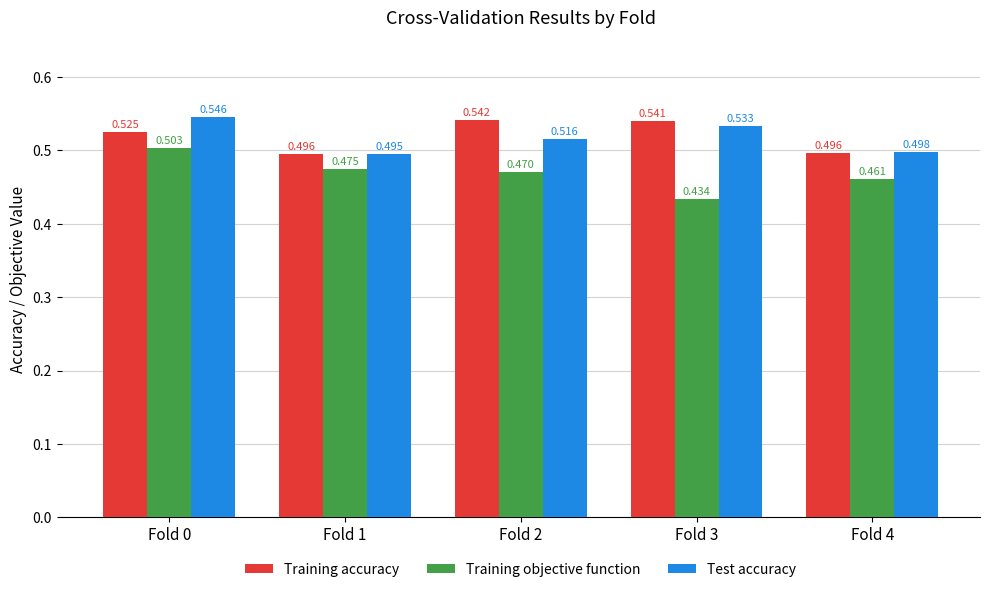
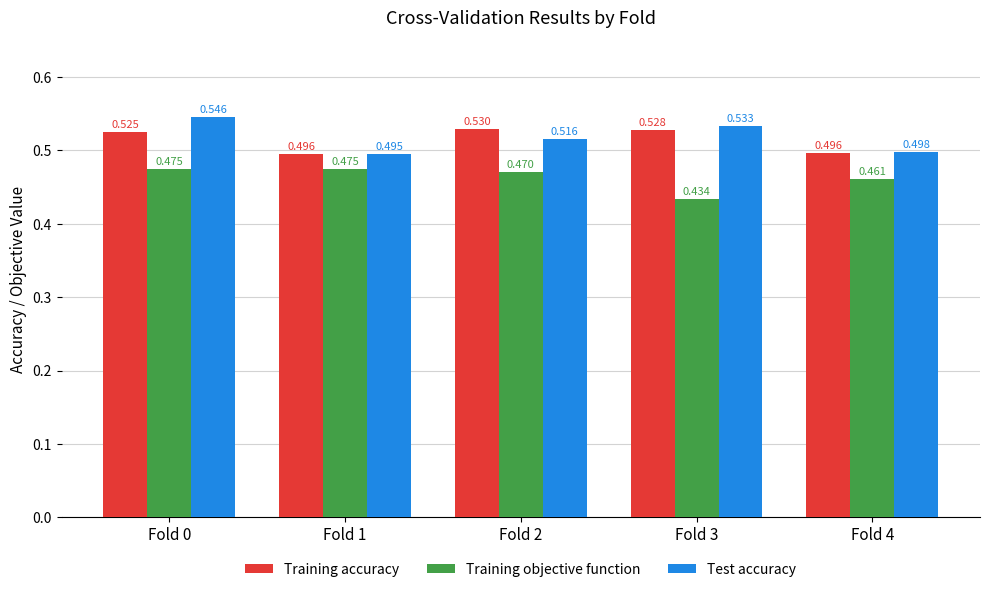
  {
    "Training accuracy": {
      "Fold 0": 0.525,
      "Fold 1": 0.496,
-     "Fold 2": 0.542,
-     "Fold 3": 0.541,
+     "Fold 2": 0.530,
+     "Fold 3": 0.528,
      "Fold 4": 0.496
    },
    "Training objective function": {
-     "Fold 0": 0.503,
+     "Fold 0": 0.475,
      "Fold 1": 0.475,
      "Fold 2": 0.470,
      "Fold 3": 0.434,
      "Fold 4": 0.461
    },
    "Test accuracy": {
      "Fold 0": 0.546,
      "Fold 1": 0.495,
      "Fold 2": 0.516,
      "Fold 3": 0.533,
      "Fold 4": 0.498
    }
  }
